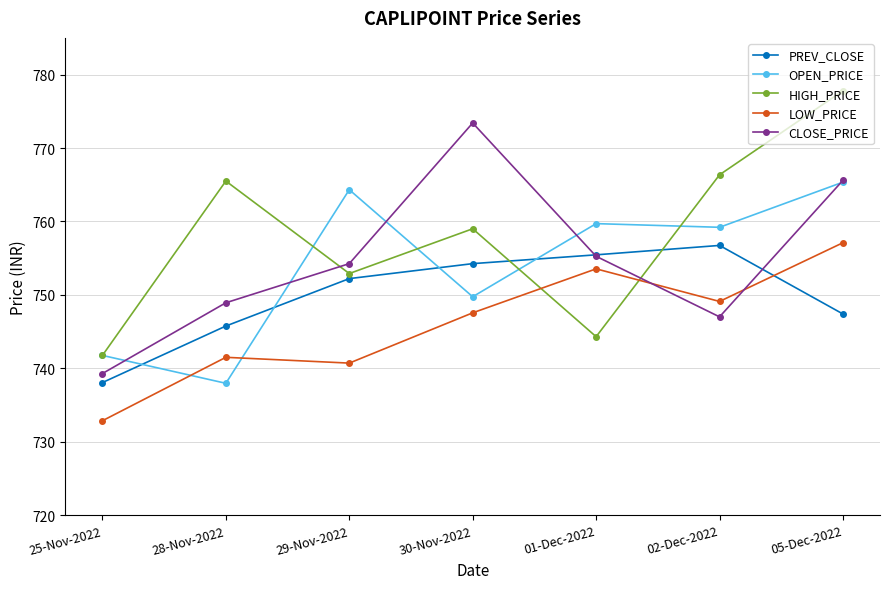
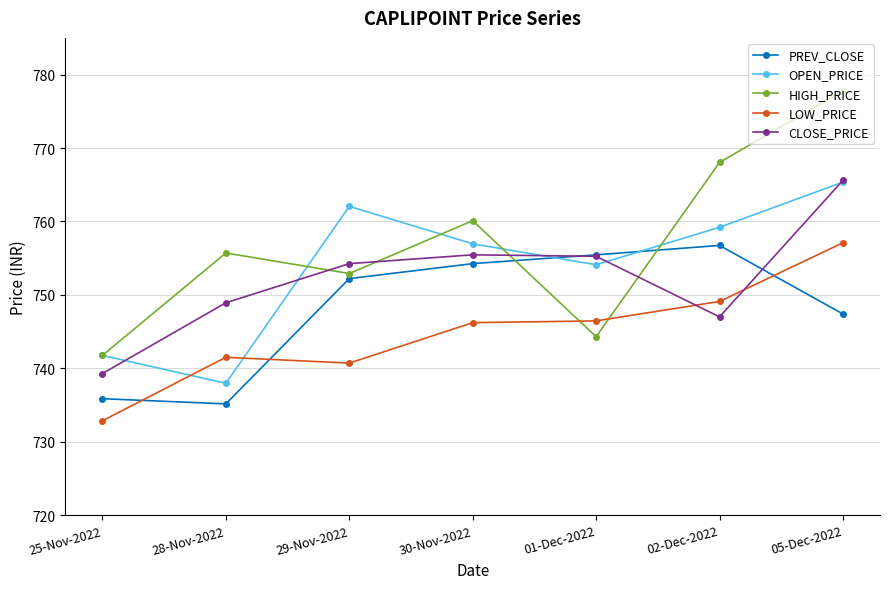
  {
    "PREV_CLOSE": {
-     "25-Nov-2022": 738,
-     "28-Nov-2022": 746,
+     "25-Nov-2022": 736,
+     "28-Nov-2022": 735,
      "29-Nov-2022": 752,
      "30-Nov-2022": 754,
      "02-Dec-2022": 757,
      "05-Dec-2022": 747
    },
    "OPEN_PRICE": {
      "28-Nov-2022": 738,
-     "29-Nov-2022": 764,
-     "30-Nov-2022": 750,
-     "01-Dec-2022": 760,
+     "29-Nov-2022": 762,
+     "30-Nov-2022": 757,
+     "01-Dec-2022": 754,
      "02-Dec-2022": 759
    },
    "HIGH_PRICE": {
-     "28-Nov-2022": 766,
+     "28-Nov-2022": 756,
      "29-Nov-2022": 753,
-     "30-Nov-2022": 759,
+     "30-Nov-2022": 760,
      "01-Dec-2022": 744,
-     "02-Dec-2022": 766
+     "02-Dec-2022": 768
    },
    "LOW_PRICE": {
      "25-Nov-2022": 733,
      "28-Nov-2022": 741,
      "29-Nov-2022": 741,
-     "30-Nov-2022": 748,
-     "01-Dec-2022": 754,
+     "30-Nov-2022": 746,
+     "01-Dec-2022": 746,
      "02-Dec-2022": 749,
      "05-Dec-2022": 757
    },
    "CLOSE_PRICE": {
      "25-Nov-2022": 739,
      "28-Nov-2022": 749,
      "29-Nov-2022": 754,
-     "30-Nov-2022": 773,
+     "30-Nov-2022": 755,
      "02-Dec-2022": 747
    }
  }
